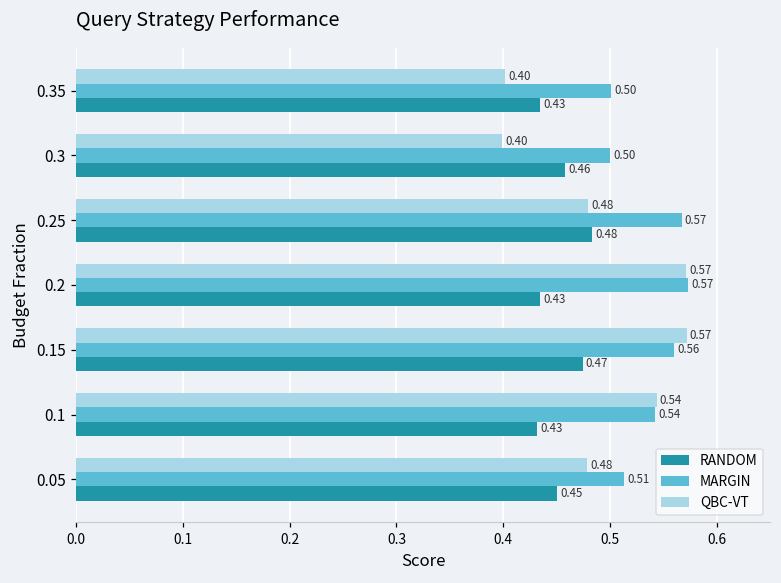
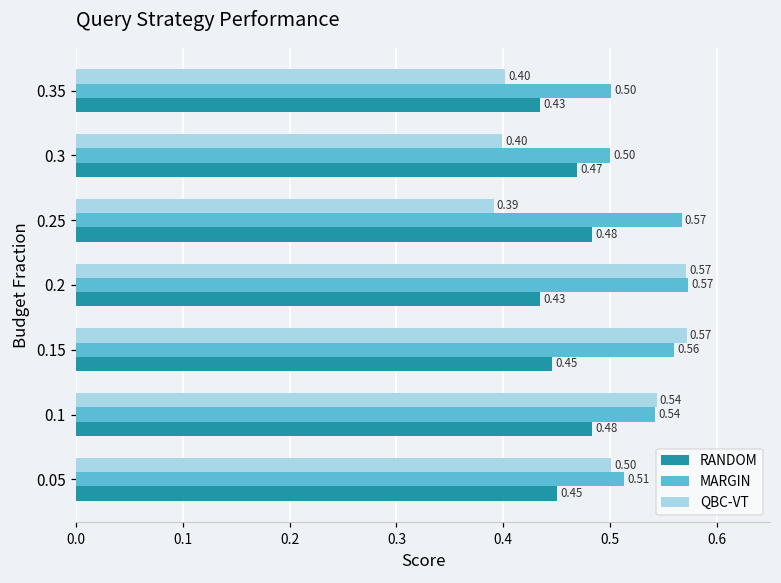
  {
    "RANDOM": {
      "0.35": 0.43,
-     "0.3": 0.46,
+     "0.3": 0.47,
      "0.25": 0.48,
      "0.2": 0.43,
-     "0.15": 0.47,
-     "0.1": 0.43,
+     "0.15": 0.45,
+     "0.1": 0.48,
      "0.05": 0.45
    },
    "MARGIN": {
      "0.35": 0.50,
      "0.3": 0.50,
      "0.25": 0.57,
      "0.2": 0.57,
      "0.15": 0.56,
      "0.1": 0.54,
      "0.05": 0.51
    },
    "QBC-VT": {
      "0.35": 0.40,
      "0.3": 0.40,
-     "0.25": 0.48,
+     "0.25": 0.39,
      "0.2": 0.57,
      "0.15": 0.57,
      "0.1": 0.54,
-     "0.05": 0.48
+     "0.05": 0.50
    }
  }
